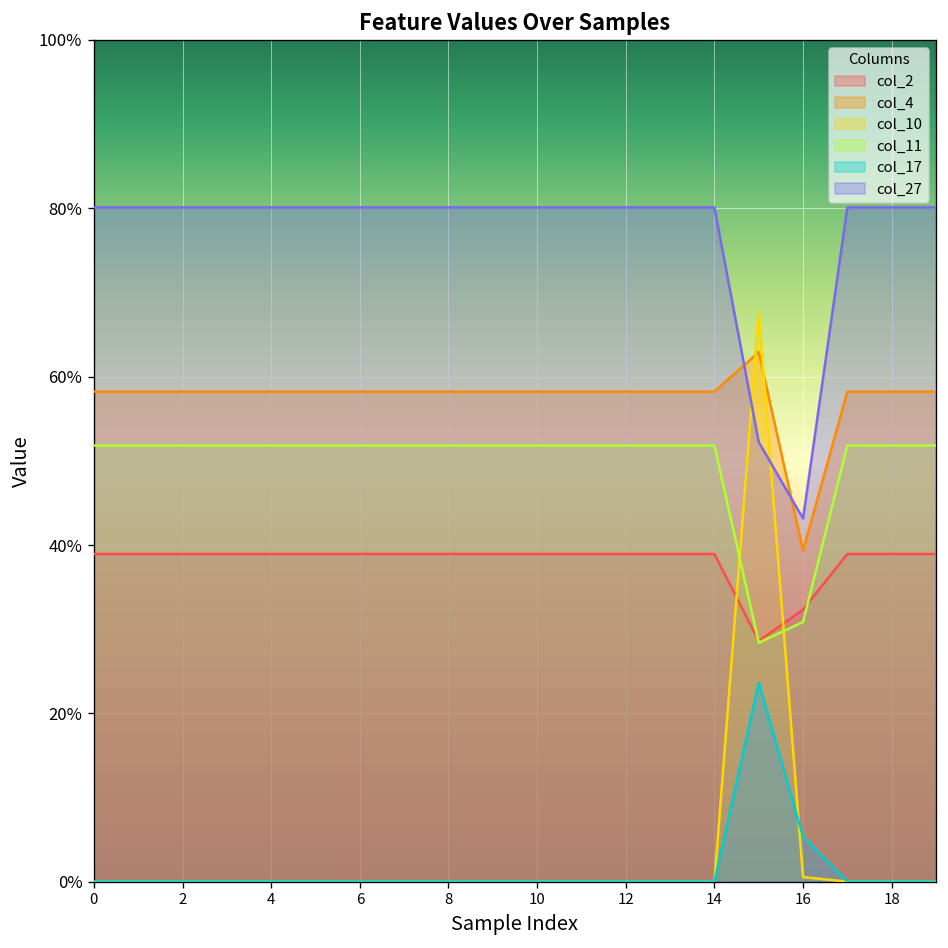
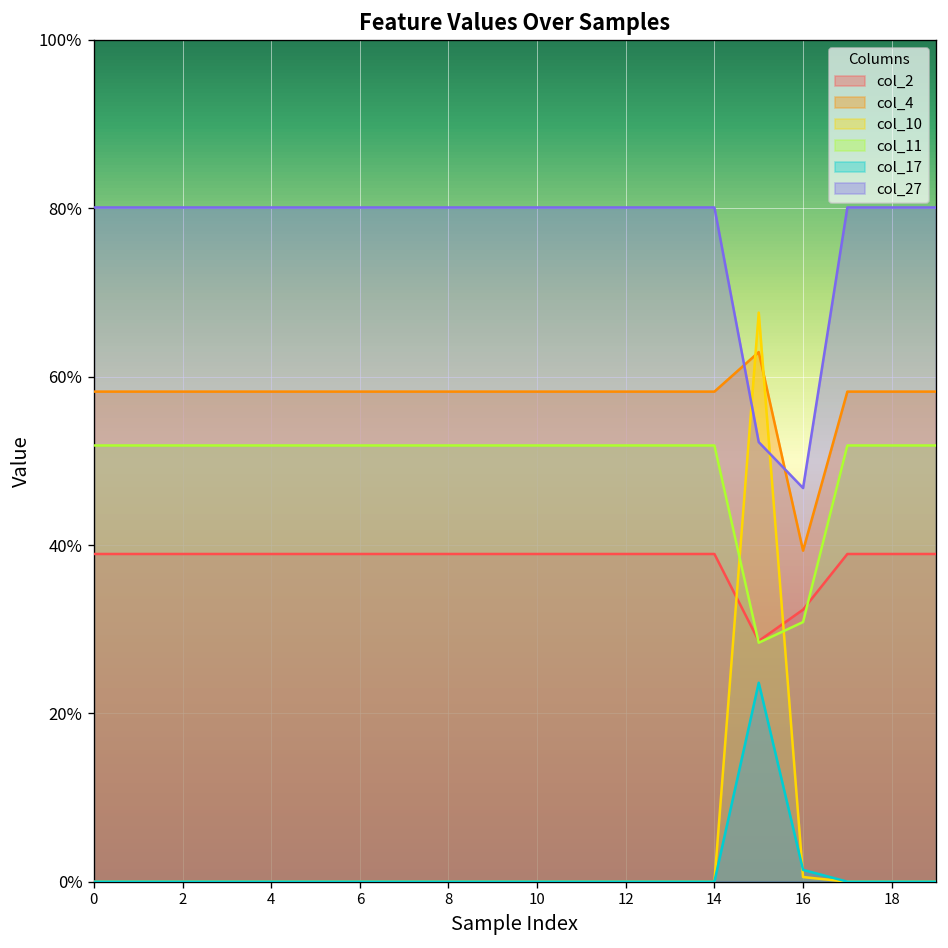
  {
    "col_17": {
-     "16": "5%"
+     "16": "1%"
    },
    "col_27": {
      "0": "80%",
      "2": "80%",
      "4": "80%",
      "6": "80%",
      "8": "80%",
      "10": "80%",
      "12": "80%",
      "14": "80%",
-     "16": "43%"
+     "16": "47%"
    }
  }
